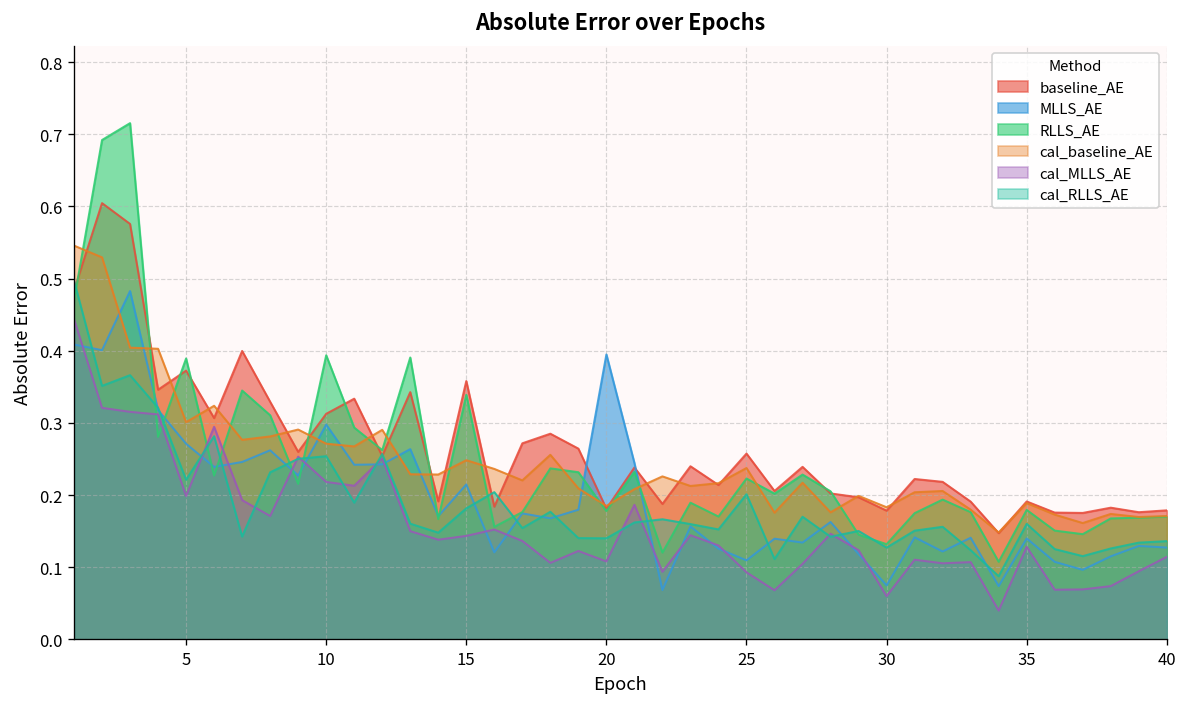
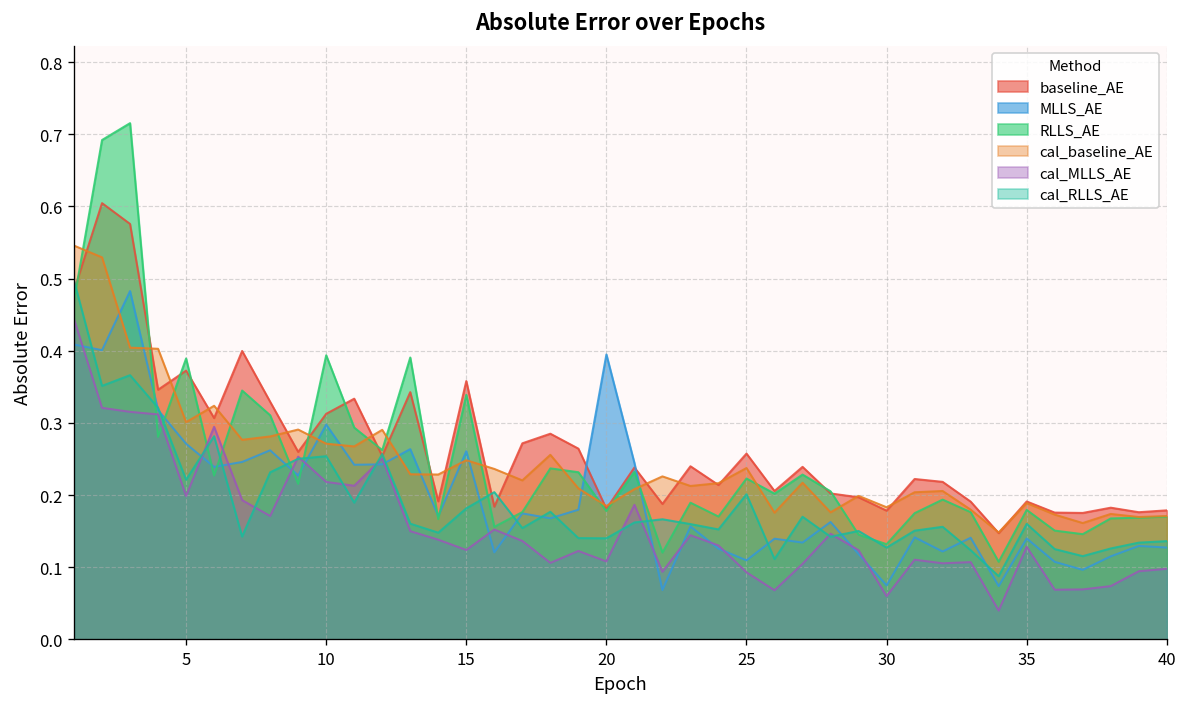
  {
    "MLLS_AE": {
      "5": 0.27,
      "10": 0.30,
-     "15": 0.21,
+     "15": 0.26,
      "20": 0.39,
      "25": 0.11,
      "30": 0.07,
      "35": 0.14,
      "40": 0.13
    },
    "cal_MLLS_AE": {
      "5": 0.20,
      "10": 0.22,
-     "15": 0.14,
+     "15": 0.12,
      "20": 0.11,
      "25": 0.09,
      "30": 0.06,
      "35": 0.13,
-     "40": 0.11
+     "40": 0.10
    }
  }
